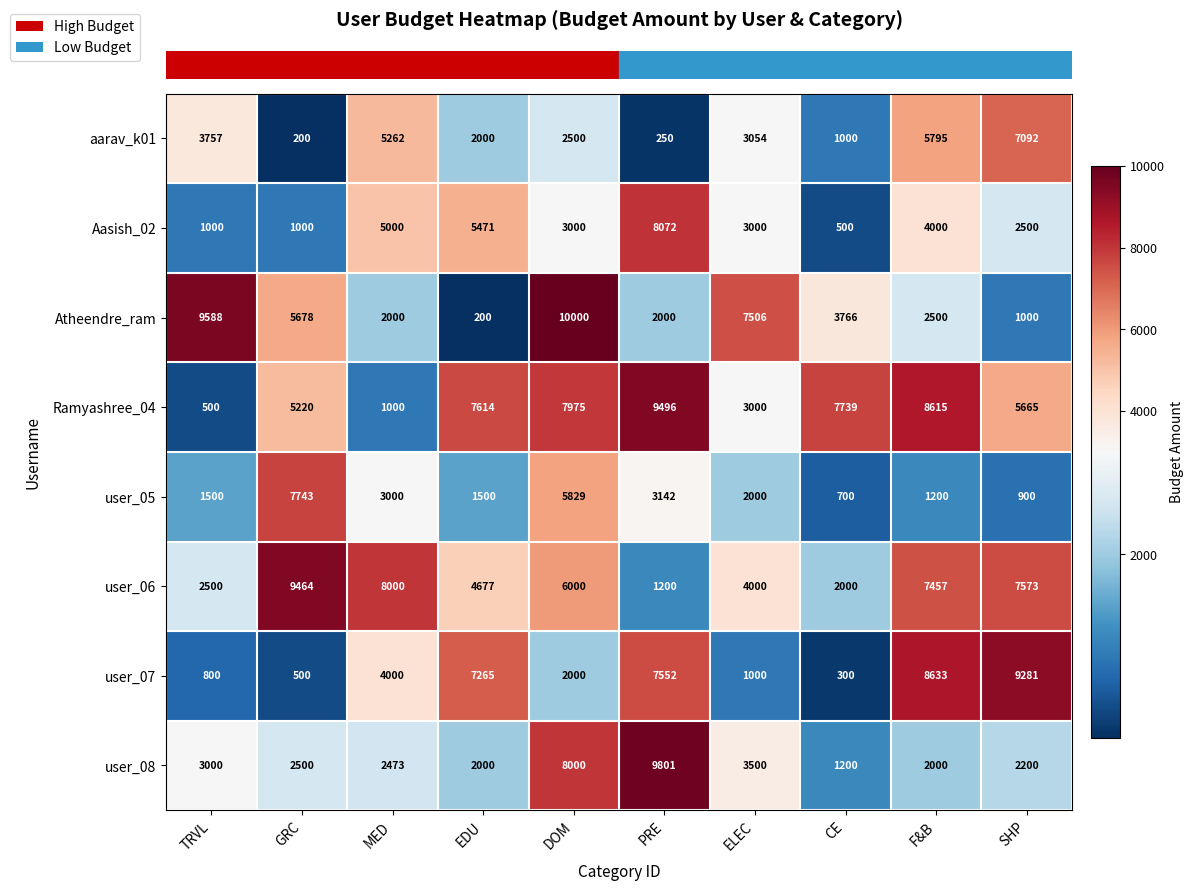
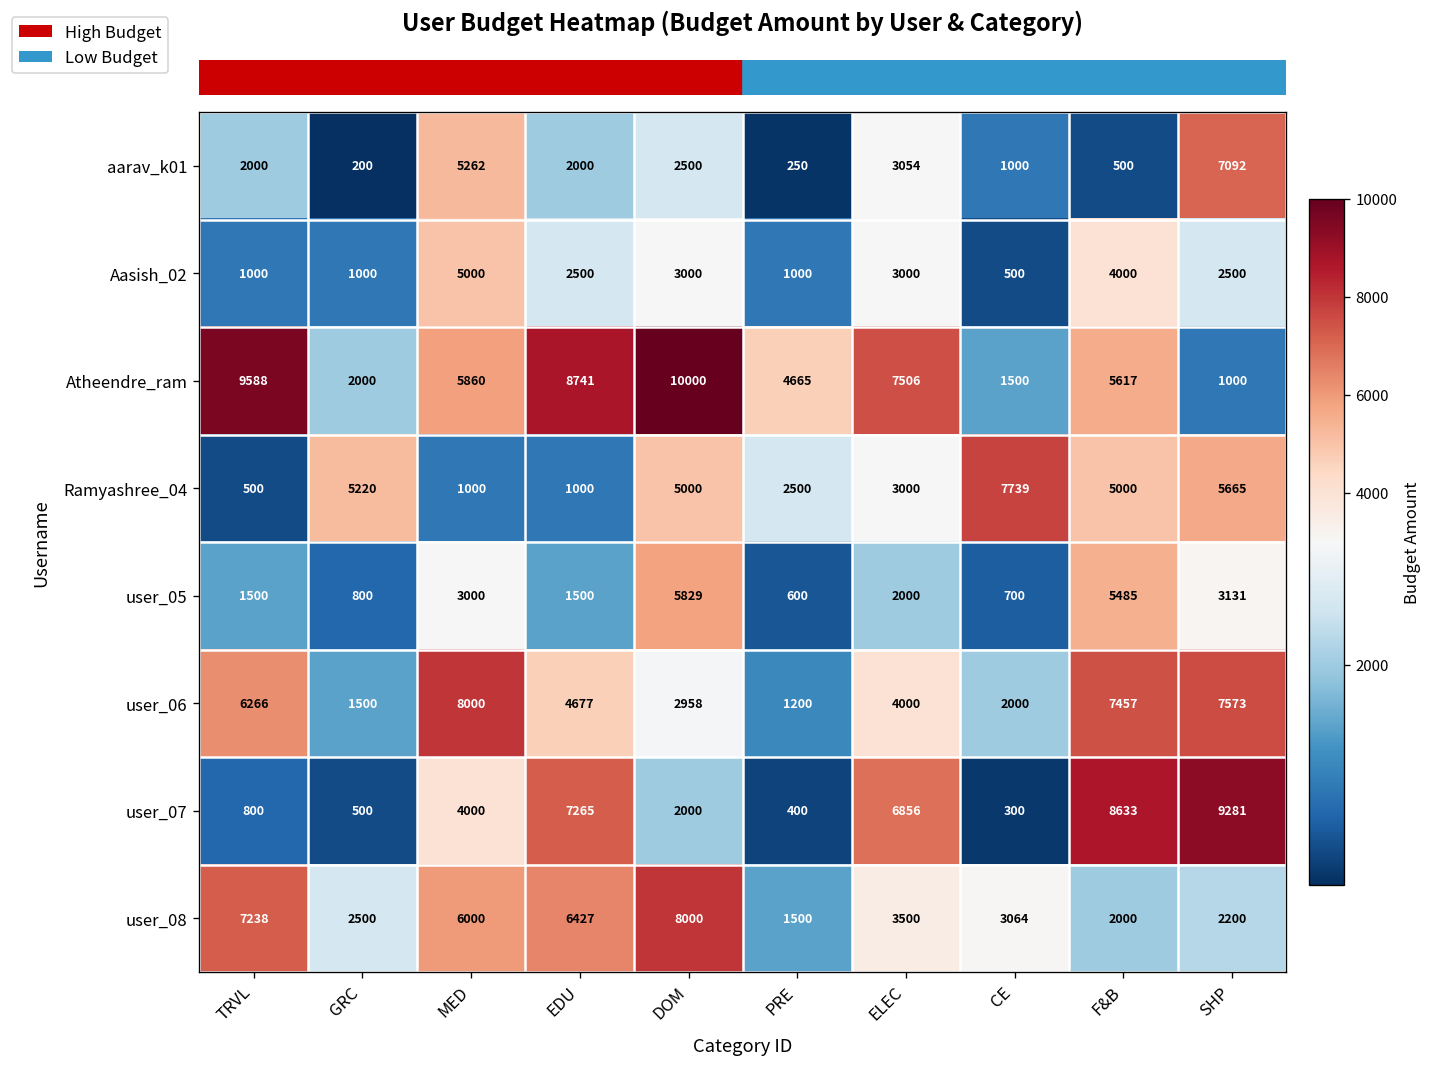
  {
    "aarav_k01": {
-     "TRVL": 3757,
+     "TRVL": 2000,
      "GRC": 200,
      "MED": 5262,
      "EDU": 2000,
      "DOM": 2500,
      "PRE": 250,
      "ELEC": 3054,
      "CE": 1000,
-     "F&B": 5795,
+     "F&B": 500,
      "SHP": 7092
    },
    "Aasish_02": {
      "TRVL": 1000,
      "GRC": 1000,
      "MED": 5000,
-     "EDU": 5471,
+     "EDU": 2500,
      "DOM": 3000,
-     "PRE": 8072,
+     "PRE": 1000,
      "ELEC": 3000,
      "CE": 500,
      "F&B": 4000,
      "SHP": 2500
    },
    "Atheendre_ram": {
      "TRVL": 9588,
-     "GRC": 5678,
-     "MED": 2000,
-     "EDU": 200,
+     "GRC": 2000,
+     "MED": 5860,
+     "EDU": 8741,
      "DOM": 10000,
-     "PRE": 2000,
+     "PRE": 4665,
      "ELEC": 7506,
-     "CE": 3766,
-     "F&B": 2500,
+     "CE": 1500,
+     "F&B": 5617,
      "SHP": 1000
    },
    "Ramyashree_04": {
      "TRVL": 500,
      "GRC": 5220,
      "MED": 1000,
-     "EDU": 7614,
-     "DOM": 7975,
-     "PRE": 9496,
+     "EDU": 1000,
+     "DOM": 5000,
+     "PRE": 2500,
      "ELEC": 3000,
      "CE": 7739,
-     "F&B": 8615,
+     "F&B": 5000,
      "SHP": 5665
    },
    "user_05": {
      "TRVL": 1500,
-     "GRC": 7743,
+     "GRC": 800,
      "MED": 3000,
      "EDU": 1500,
      "DOM": 5829,
-     "PRE": 3142,
+     "PRE": 600,
      "ELEC": 2000,
      "CE": 700,
-     "F&B": 1200,
-     "SHP": 900
+     "F&B": 5485,
+     "SHP": 3131
    },
    "user_06": {
-     "TRVL": 2500,
-     "GRC": 9464,
+     "TRVL": 6266,
+     "GRC": 1500,
      "MED": 8000,
      "EDU": 4677,
-     "DOM": 6000,
+     "DOM": 2958,
      "PRE": 1200,
      "ELEC": 4000,
      "CE": 2000,
      "F&B": 7457,
      "SHP": 7573
    },
    "user_07": {
      "TRVL": 800,
      "GRC": 500,
      "MED": 4000,
      "EDU": 7265,
      "DOM": 2000,
-     "PRE": 7552,
-     "ELEC": 1000,
+     "PRE": 400,
+     "ELEC": 6856,
      "CE": 300,
      "F&B": 8633,
      "SHP": 9281
    },
    "user_08": {
-     "TRVL": 3000,
+     "TRVL": 7238,
      "GRC": 2500,
-     "MED": 2473,
-     "EDU": 2000,
+     "MED": 6000,
+     "EDU": 6427,
      "DOM": 8000,
-     "PRE": 9801,
+     "PRE": 1500,
      "ELEC": 3500,
-     "CE": 1200,
+     "CE": 3064,
      "F&B": 2000,
      "SHP": 2200
    }
  }
